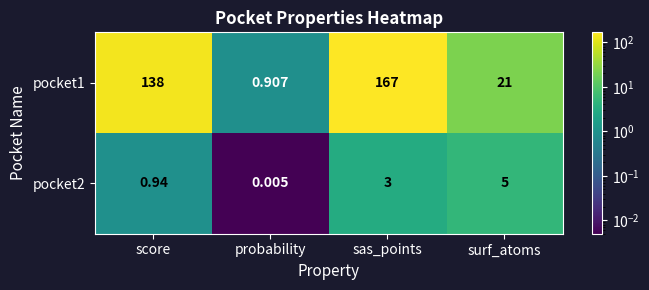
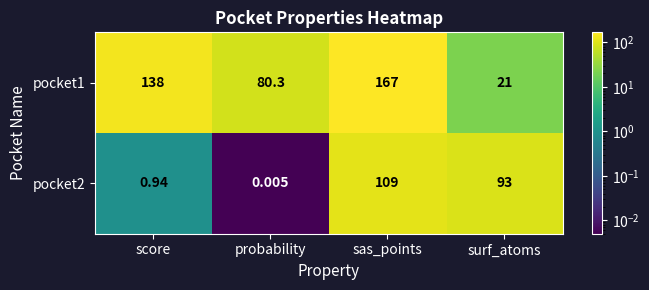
  {
    "pocket1": {
      "score": 138,
-     "probability": 0.907,
+     "probability": 80.3,
      "sas_points": 167,
      "surf_atoms": 21
    },
    "pocket2": {
      "score": 0.94,
      "probability": 0.005,
-     "sas_points": 3,
-     "surf_atoms": 5
+     "sas_points": 109,
+     "surf_atoms": 93
    }
  }
